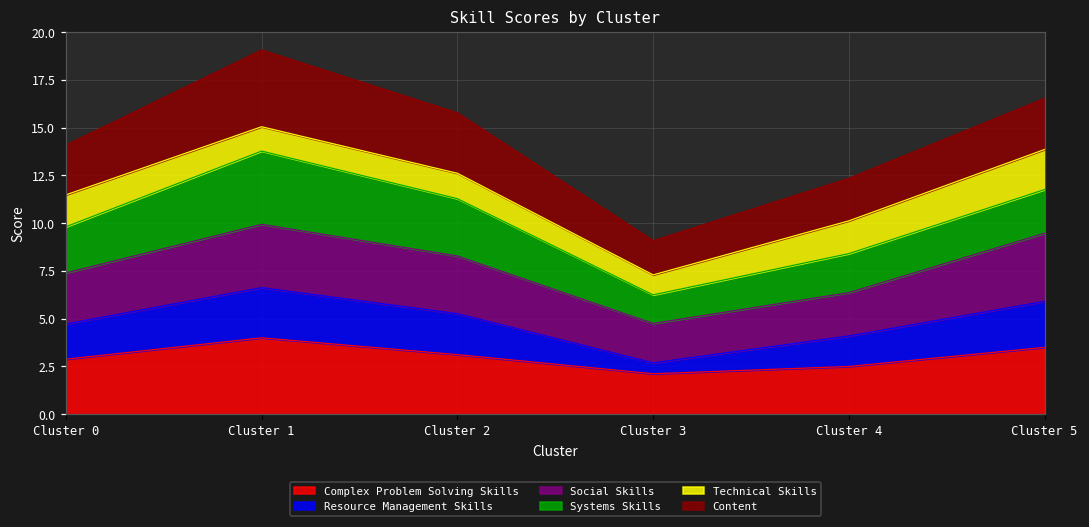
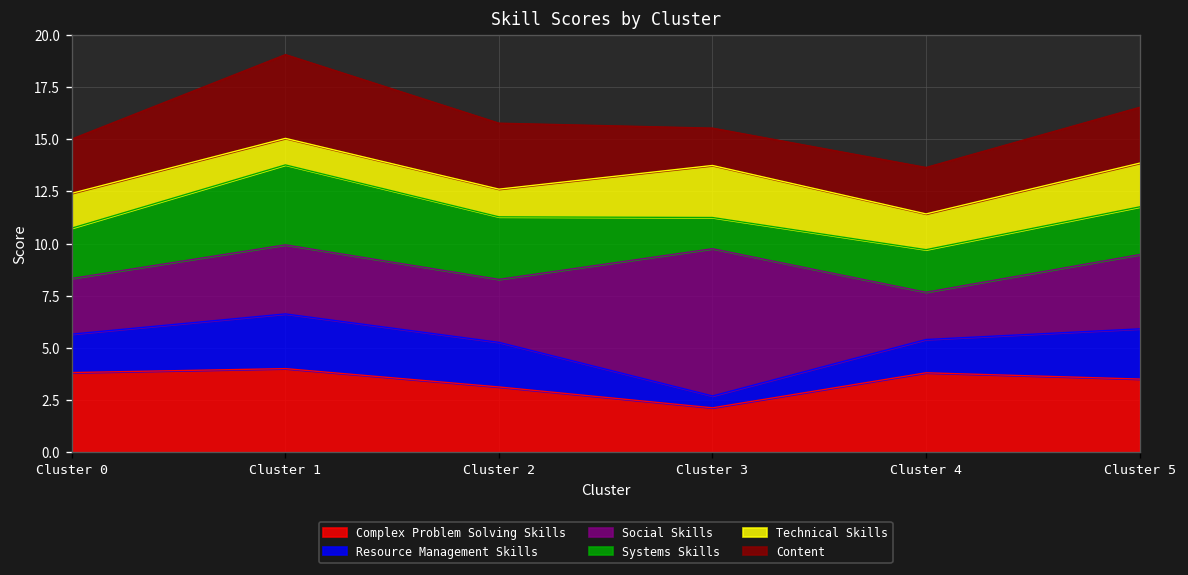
  {
    "Complex Problem Solving Skills": {
-     "Cluster 0": 2.9,
+     "Cluster 0": 3.8,
      "Cluster 1": 4.0,
      "Cluster 2": 3.1,
      "Cluster 3": 2.1,
-     "Cluster 4": 2.5,
+     "Cluster 4": 3.8,
      "Cluster 5": 3.5
    },
    "Resource Management Skills": {
      "Cluster 0": 1.8,
      "Cluster 1": 2.6,
      "Cluster 2": 2.1,
      "Cluster 3": 0.6,
      "Cluster 4": 1.6,
      "Cluster 5": 2.4
    },
    "Social Skills": {
      "Cluster 0": 2.7,
      "Cluster 1": 3.3,
      "Cluster 2": 3.0,
-     "Cluster 3": 2.1,
+     "Cluster 3": 7.1,
      "Cluster 4": 2.3,
      "Cluster 5": 3.6
    },
    "Systems Skills": {
      "Cluster 0": 2.4,
      "Cluster 1": 3.8,
      "Cluster 2": 3.0,
      "Cluster 3": 1.5,
      "Cluster 4": 2.0,
      "Cluster 5": 2.3
    },
    "Technical Skills": {
      "Cluster 0": 1.7,
      "Cluster 1": 1.3,
      "Cluster 2": 1.3,
-     "Cluster 3": 1.0,
+     "Cluster 3": 2.5,
      "Cluster 4": 1.7,
      "Cluster 5": 2.1
    },
    "Content": {
      "Cluster 0": 2.6,
      "Cluster 1": 4.0,
      "Cluster 2": 3.2,
      "Cluster 3": 1.8,
      "Cluster 4": 2.2,
      "Cluster 5": 2.7
    }
  }
